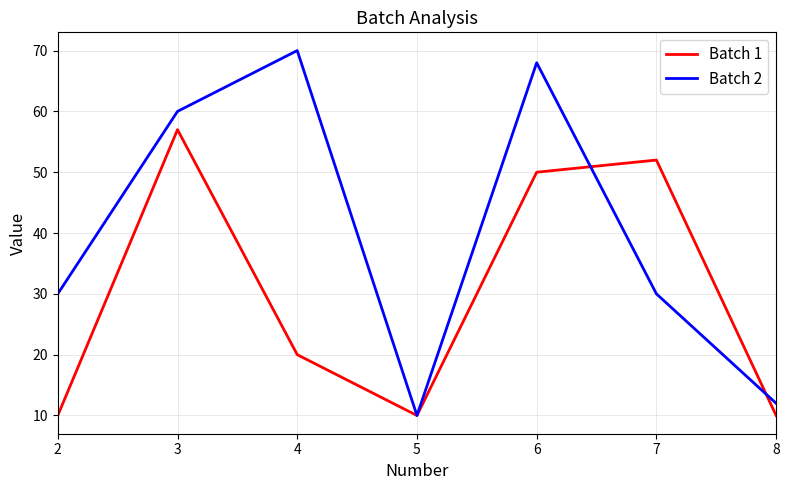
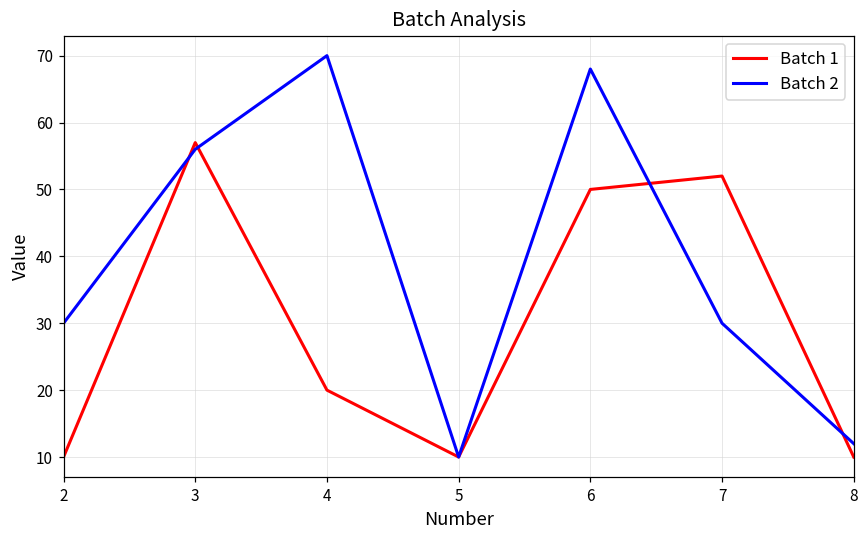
  {
    "Batch 1": {
      "2": 10,
      "3": 57,
      "4": 20,
      "6": 50,
      "7": 52,
      "8": 10
    },
    "Batch 2": {
      "2": 30,
-     "3": 60,
+     "3": 56,
      "4": 70,
      "6": 68,
      "7": 30,
      "8": 12
    }
  }
